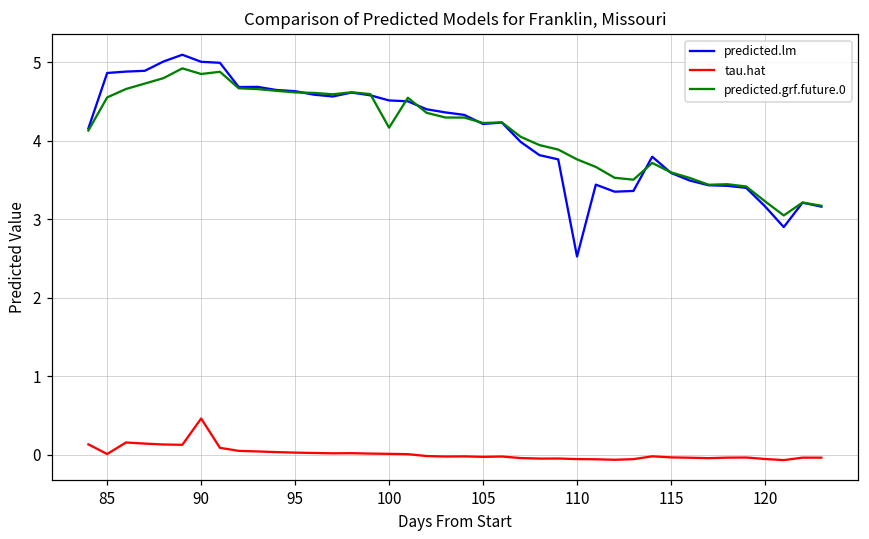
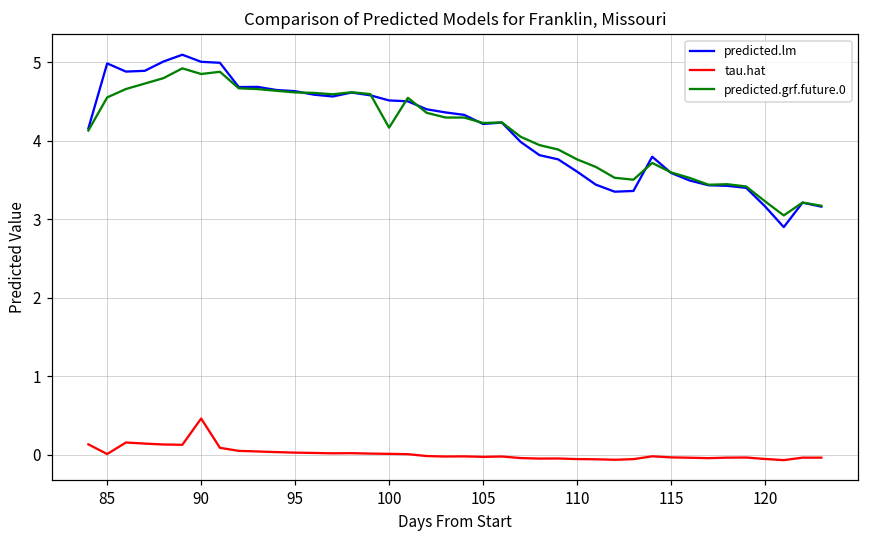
  {
    "predicted.lm": {
-     "85": 4.9,
+     "85": 5.0,
      "90": 5.0,
      "100": 4.5,
-     "110": 2.5,
+     "110": 3.6,
      "120": 3.2
    },
    "tau.hat": {
      "85": 0.0,
      "90": 0.5,
      "95": 0.0,
      "100": 0.0,
      "105": 0.0,
      "110": -0.1,
      "115": 0.0,
      "120": -0.1
    },
    "predicted.grf.future.0": {
      "85": 4.6,
      "90": 4.9,
      "100": 4.2,
      "110": 3.8,
      "120": 3.2
    }
  }
